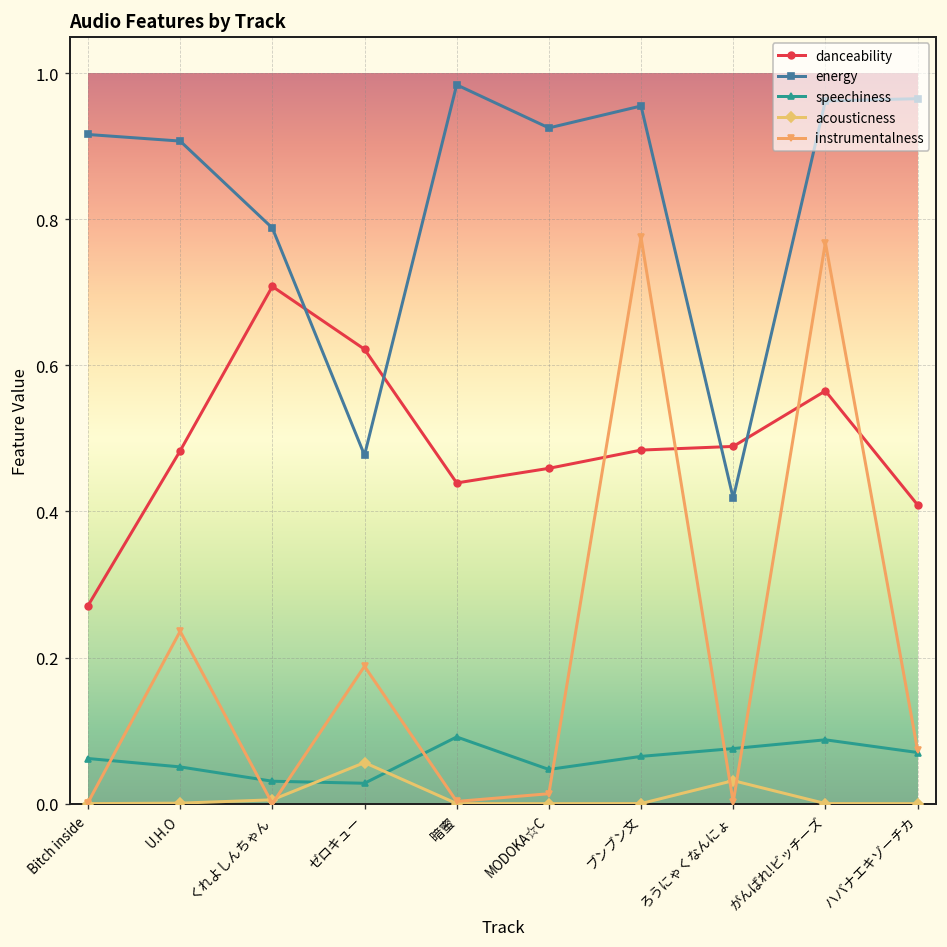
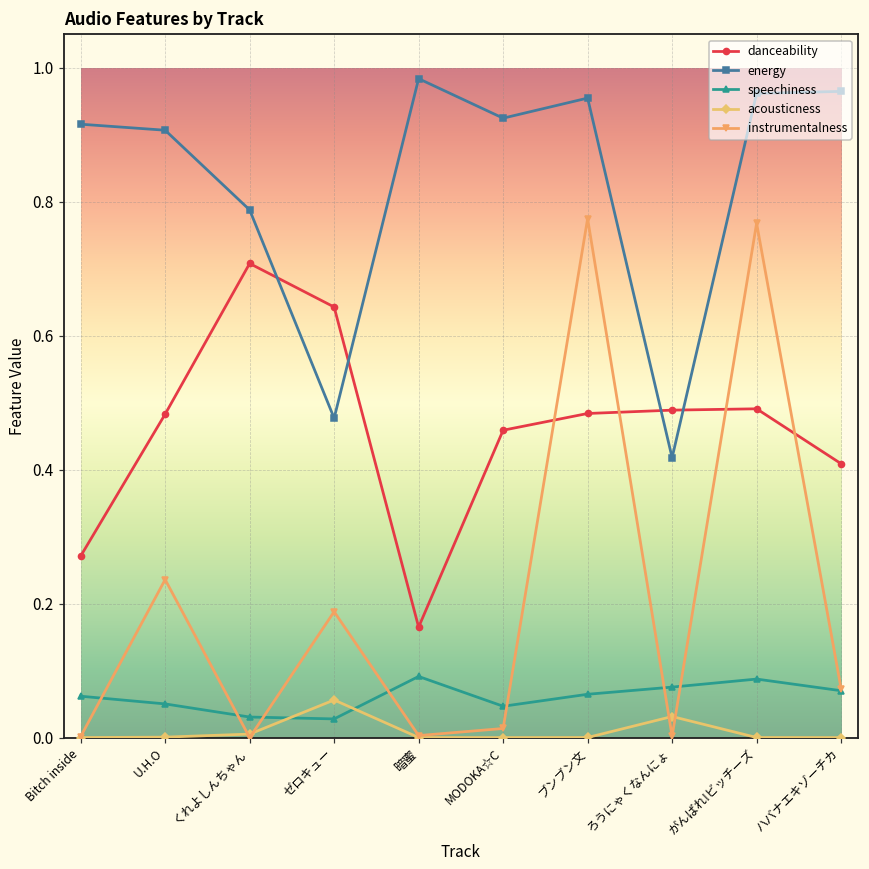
  {
    "danceability": {
      "Bitch inside": 0.27,
      "U.H.O": 0.48,
      "くれよしんちゃん": 0.71,
-     "ゼロキュー": 0.62,
-     "暗蜜": 0.44,
+     "ゼロキュー": 0.64,
+     "暗蜜": 0.17,
      "MODOKA☆C": 0.46,
      "ブンブン文": 0.48,
      "ろうにゃくなんにょ": 0.49,
-     "がんばれ!ビッチーズ": 0.57,
+     "がんばれ!ビッチーズ": 0.49,
      "ハバナエキゾーチカ": 0.41
    }
  }
